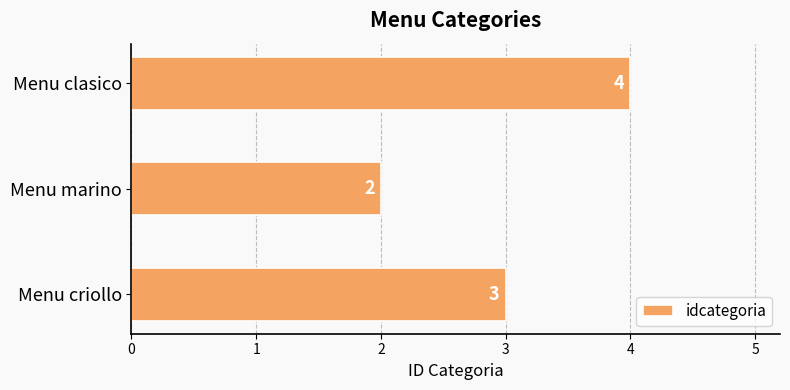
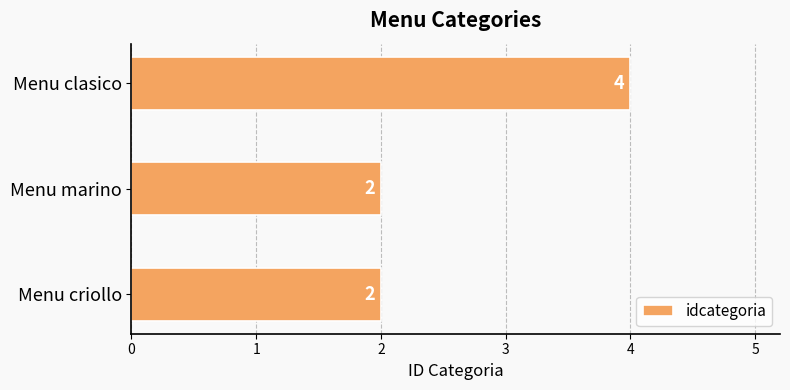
  {
    "Menu clasico": 4,
    "Menu marino": 2,
-   "Menu criollo": 3
+   "Menu criollo": 2
  }
